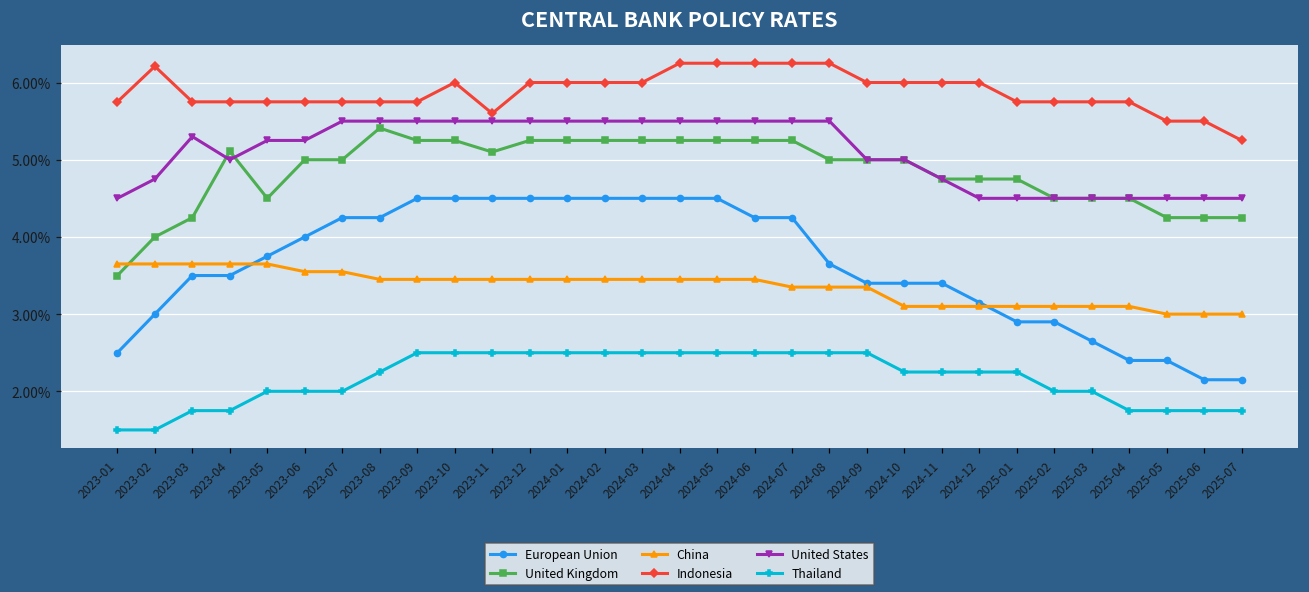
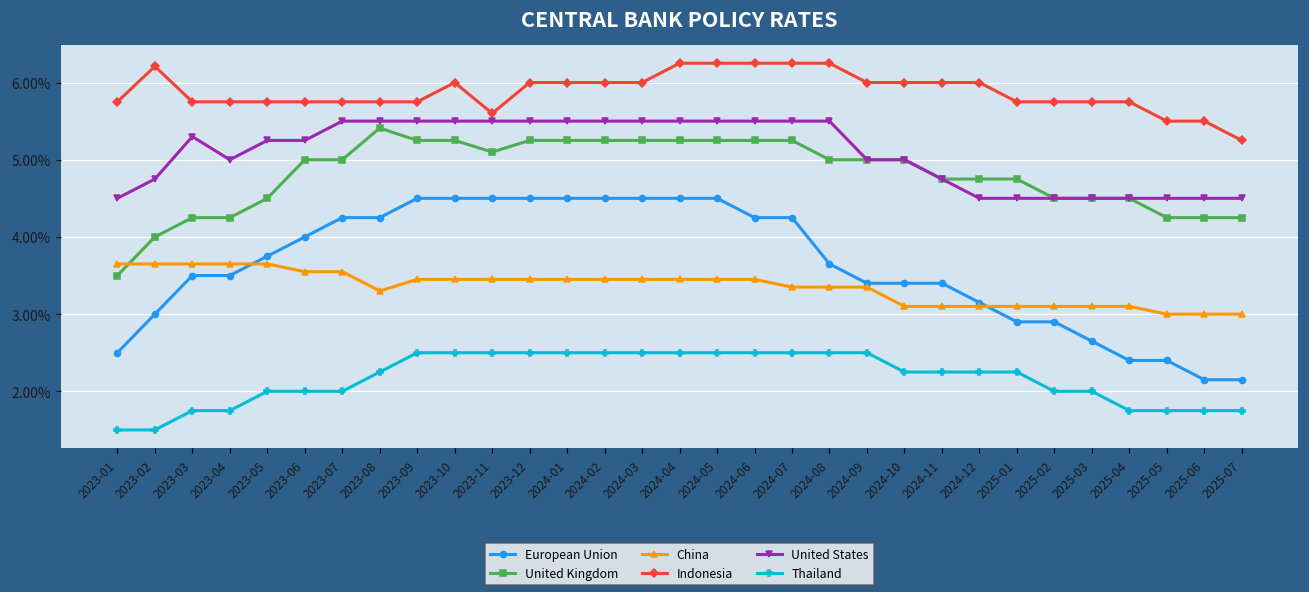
  {
    "United Kingdom": {
      "2023-01": "3.5%",
      "2023-02": "4.0%",
      "2023-03": "4.3%",
-     "2023-04": "5.1%",
+     "2023-04": "4.3%",
      "2023-05": "4.5%",
      "2023-06": "5.0%",
      "2023-07": "5.0%",
      "2023-08": "5.4%",
      "2023-09": "5.3%",
      "2023-10": "5.3%",
      "2023-11": "5.1%",
      "2023-12": "5.3%",
      "2024-01": "5.3%",
      "2024-02": "5.3%",
      "2024-03": "5.3%",
      "2024-04": "5.3%",
      "2024-05": "5.3%",
      "2024-06": "5.3%",
      "2024-07": "5.3%",
      "2024-08": "5.0%",
      "2024-12": "4.8%",
      "2025-01": "4.8%",
      "2025-05": "4.3%",
      "2025-06": "4.3%",
      "2025-07": "4.3%"
    },
    "China": {
      "2023-01": "3.7%",
      "2023-02": "3.7%",
      "2023-03": "3.7%",
      "2023-04": "3.7%",
      "2023-05": "3.7%",
      "2023-06": "3.6%",
      "2023-07": "3.6%",
-     "2023-08": "3.5%",
+     "2023-08": "3.3%",
      "2023-09": "3.5%",
      "2023-10": "3.5%",
      "2023-11": "3.5%",
      "2023-12": "3.5%",
      "2024-01": "3.5%",
      "2024-02": "3.5%",
      "2024-03": "3.5%",
      "2024-04": "3.5%",
      "2024-05": "3.5%",
      "2024-06": "3.5%",
      "2024-07": "3.4%",
      "2024-08": "3.4%",
      "2024-09": "3.4%",
      "2024-10": "3.1%",
      "2024-11": "3.1%",
      "2024-12": "3.1%",
      "2025-01": "3.1%",
      "2025-02": "3.1%",
      "2025-03": "3.1%",
      "2025-04": "3.1%",
      "2025-05": "3.0%",
      "2025-06": "3.0%",
      "2025-07": "3.0%"
    },
    "Indonesia": {
      "2023-01": "5.8%",
      "2023-02": "6.2%",
      "2023-03": "5.8%",
      "2023-04": "5.8%",
      "2023-05": "5.8%",
      "2023-06": "5.8%",
      "2023-07": "5.8%",
      "2023-08": "5.8%",
      "2023-09": "5.8%",
      "2023-10": "6.0%",
      "2023-11": "5.6%",
      "2023-12": "6.0%",
      "2024-01": "6.0%",
      "2024-02": "6.0%",
      "2024-03": "6.0%",
      "2024-04": "6.3%",
      "2024-05": "6.3%",
      "2024-06": "6.3%",
      "2024-07": "6.3%",
      "2024-08": "6.3%",
      "2024-09": "6.0%",
      "2024-10": "6.0%",
      "2024-11": "6.0%",
      "2024-12": "6.0%",
      "2025-01": "5.8%",
      "2025-02": "5.8%",
      "2025-03": "5.8%",
      "2025-04": "5.8%",
      "2025-05": "5.5%",
      "2025-06": "5.5%",
      "2025-07": "5.3%"
    },
    "United States": {
      "2023-01": "4.5%",
      "2023-02": "4.8%",
      "2023-03": "5.3%",
      "2023-04": "5.0%",
      "2023-05": "5.3%",
      "2023-06": "5.3%",
      "2023-07": "5.5%",
      "2023-08": "5.5%",
      "2023-09": "5.5%",
      "2023-10": "5.5%",
      "2023-11": "5.5%",
      "2023-12": "5.5%",
      "2024-01": "5.5%",
      "2024-02": "5.5%",
      "2024-03": "5.5%",
      "2024-04": "5.5%",
      "2024-05": "5.5%",
      "2024-06": "5.5%",
      "2024-07": "5.5%",
      "2024-08": "5.5%",
      "2024-12": "4.5%",
      "2025-01": "4.5%",
      "2025-05": "4.5%",
      "2025-06": "4.5%",
      "2025-07": "4.5%"
    }
  }
